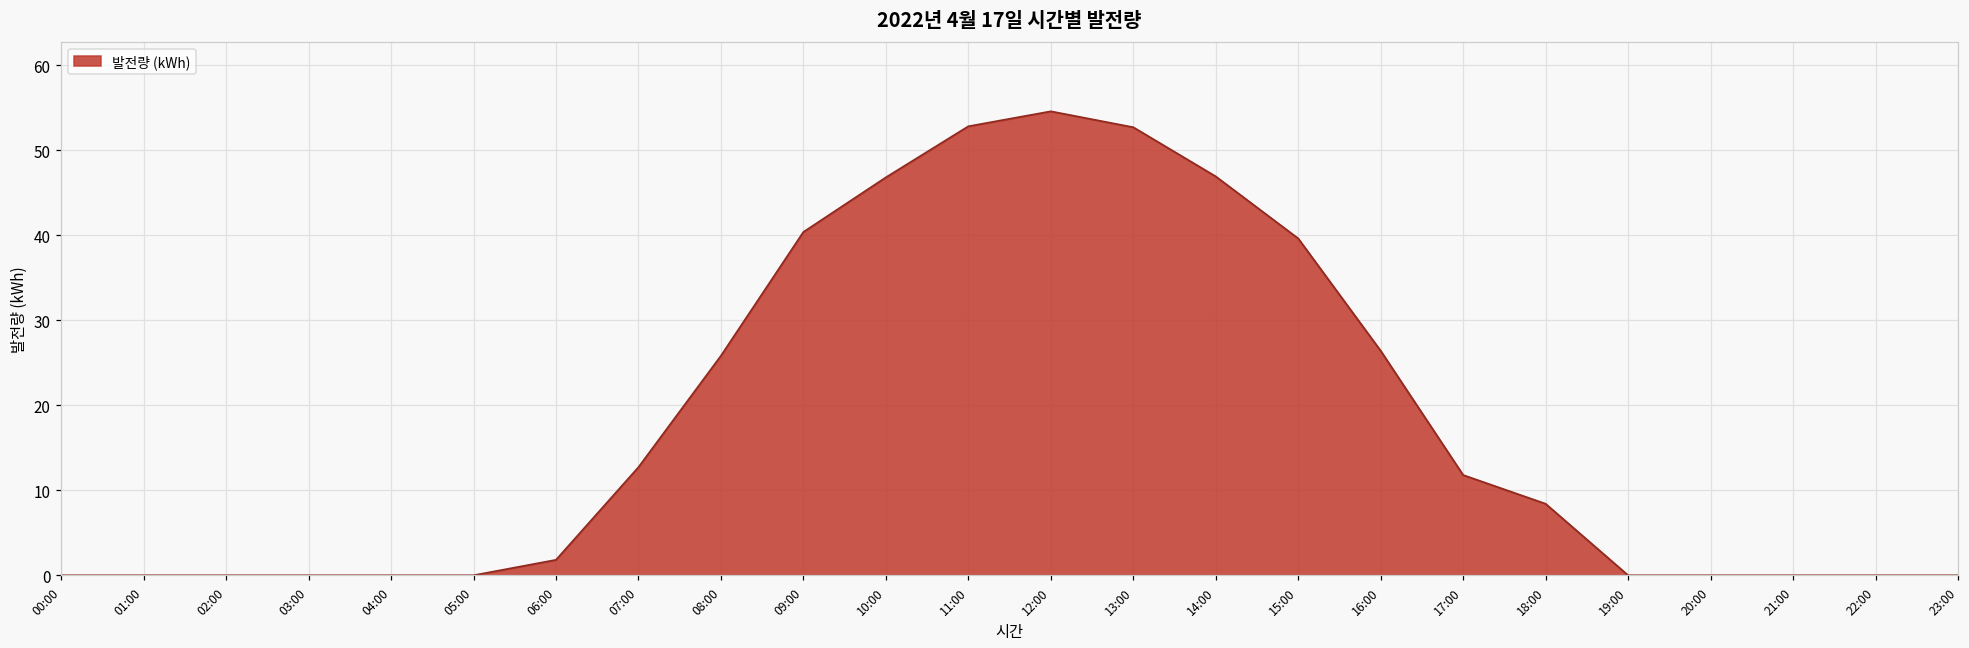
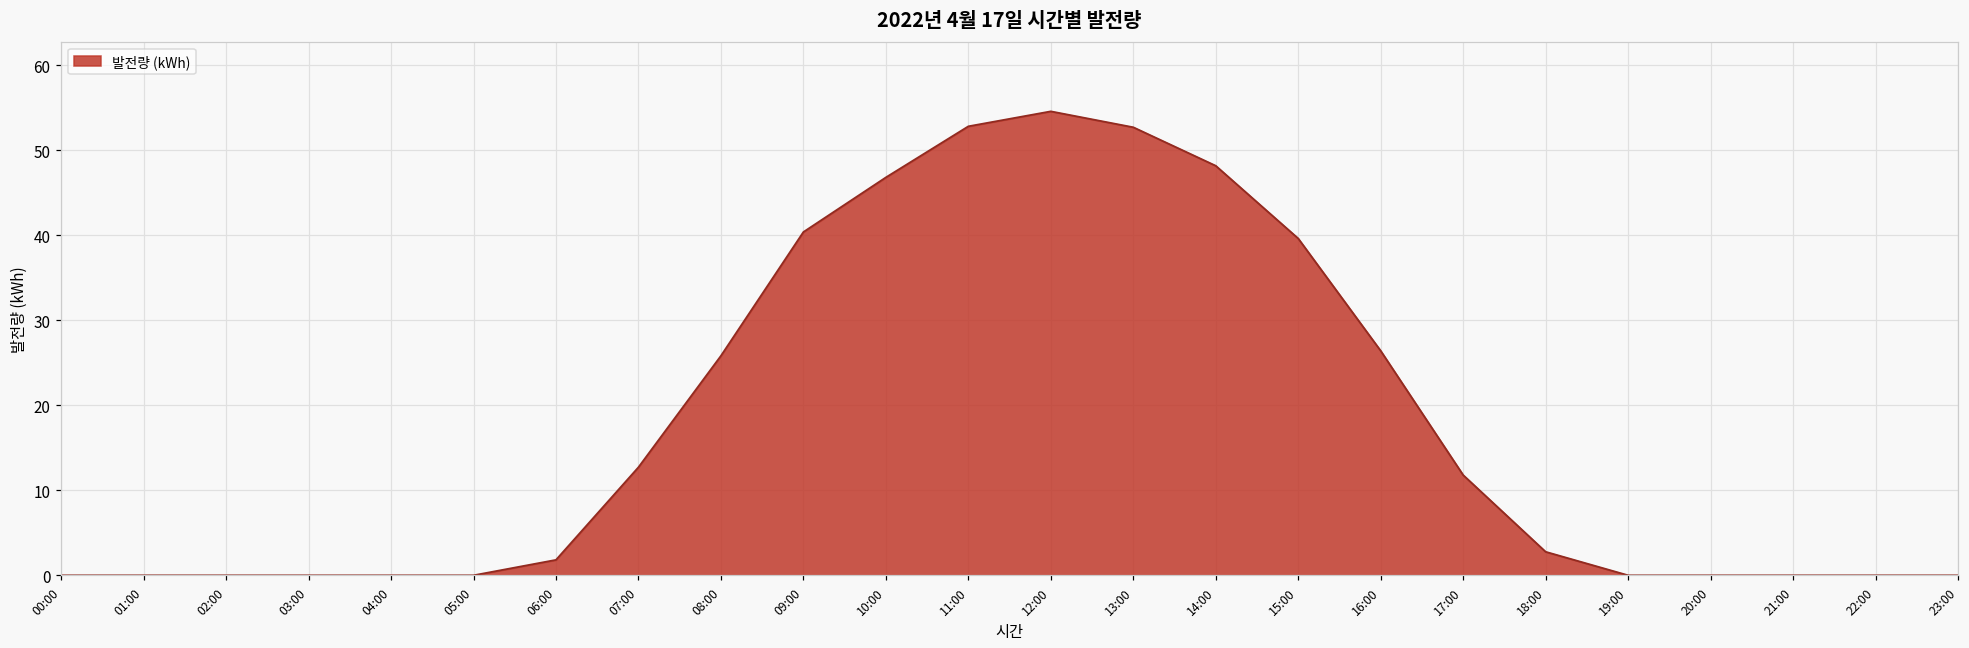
  {
    "00:00": 0,
    "01:00": 0,
    "02:00": 0,
    "03:00": 0,
    "04:00": 0,
    "05:00": 0,
    "06:00": 2,
    "07:00": 13,
    "08:00": 26,
    "09:00": 40,
    "10:00": 47,
    "11:00": 53,
    "12:00": 55,
    "13:00": 53,
-   "14:00": 47,
+   "14:00": 48,
    "15:00": 40,
    "16:00": 26,
    "17:00": 12,
-   "18:00": 8,
+   "18:00": 3,
    "19:00": 0,
    "20:00": 0,
    "21:00": 0,
    "22:00": 0,
    "23:00": 0
  }
